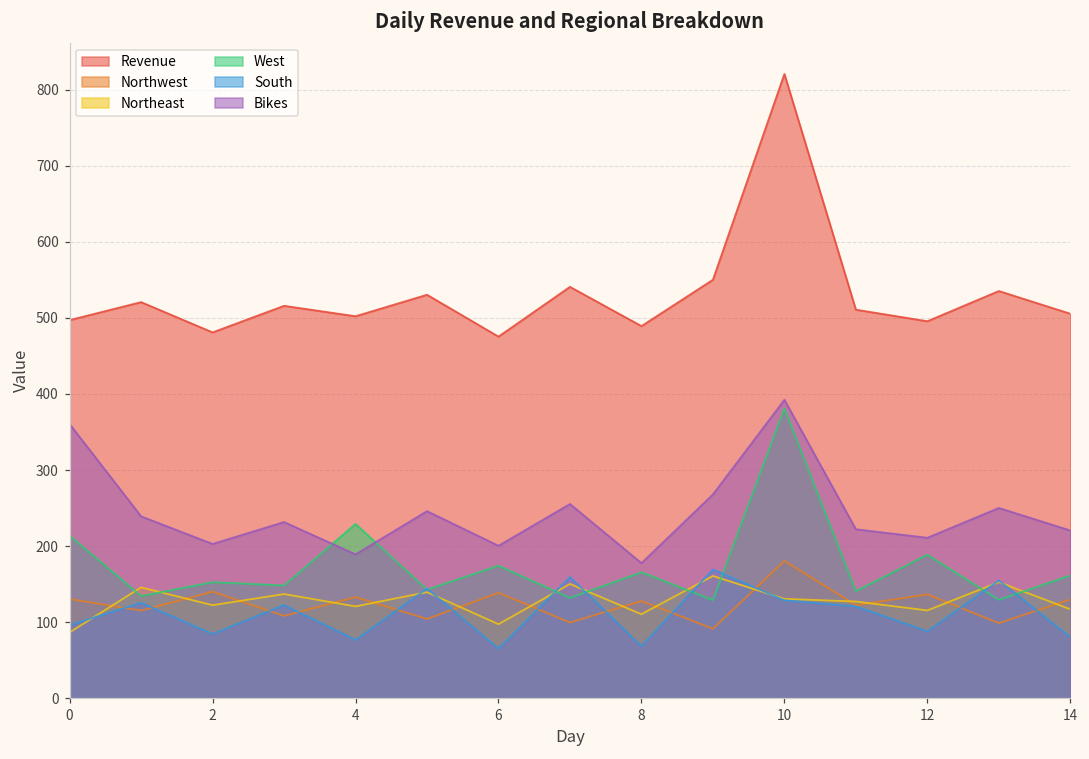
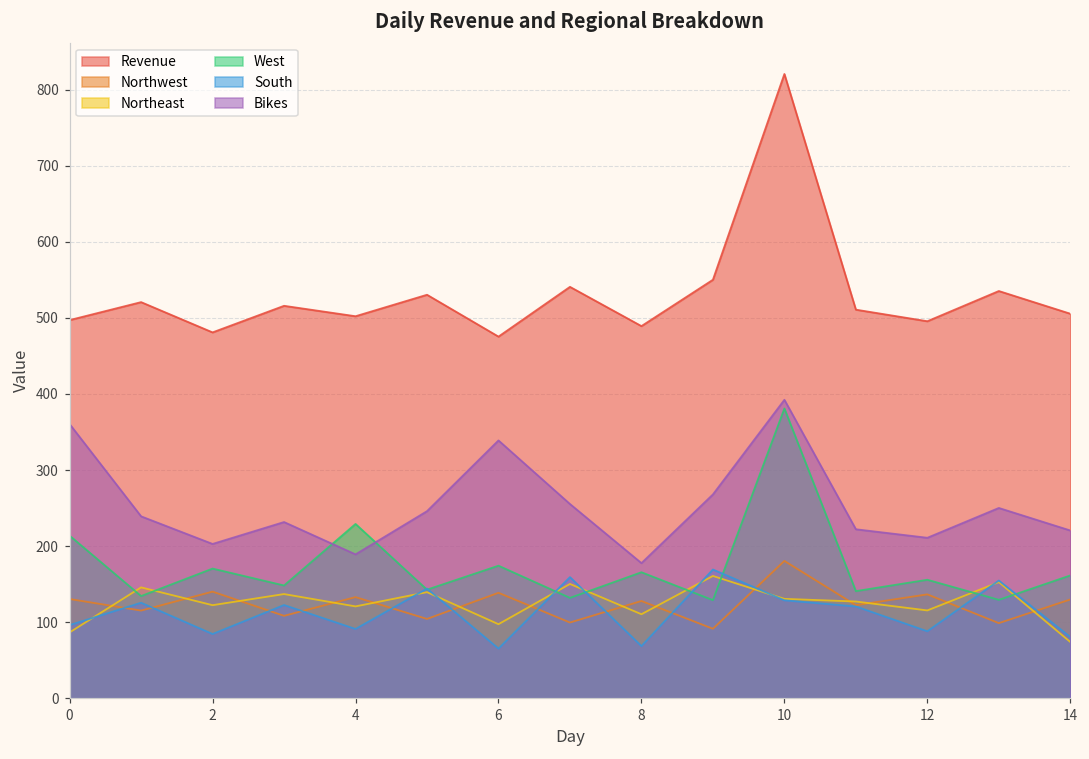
  {
    "Northeast": {
      "0": 90,
      "2": 120,
      "4": 120,
      "6": 100,
      "8": 110,
      "12": 120,
-     "14": 120
+     "14": 70
    },
    "West": {
      "0": 210,
-     "2": 150,
+     "2": 170,
      "4": 230,
      "6": 170,
      "8": 170,
      "10": 380,
-     "12": 190,
+     "12": 160,
      "14": 160
    },
    "South": {
      "0": 100,
      "2": 80,
-     "4": 80,
+     "4": 90,
      "6": 70,
      "8": 70,
      "12": 90,
      "14": 80
    },
    "Bikes": {
      "0": 360,
      "2": 200,
      "4": 190,
-     "6": 200,
+     "6": 340,
      "8": 180,
      "10": 390,
      "12": 210,
      "14": 220
    }
  }
